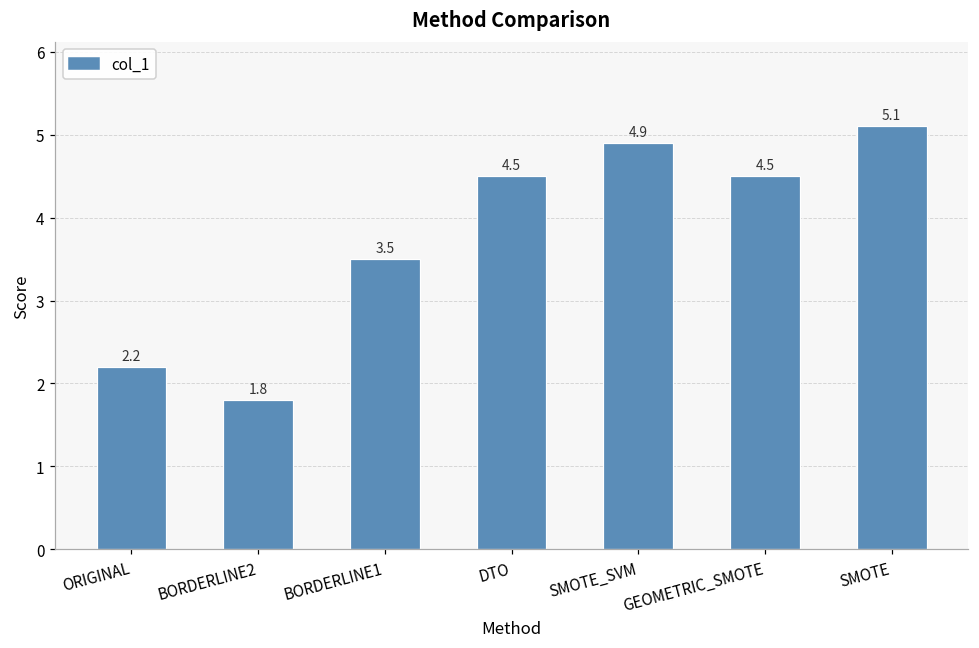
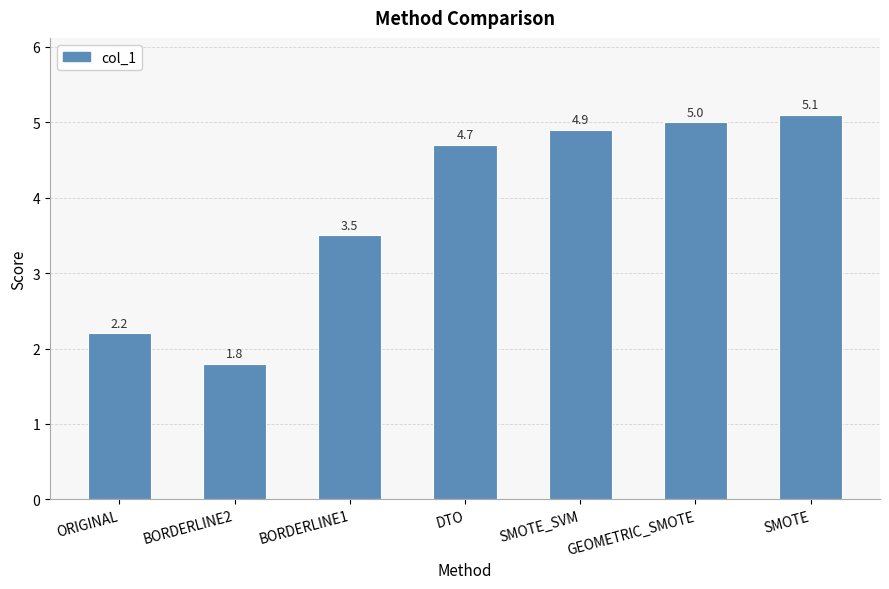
  {
    "ORIGINAL": 2.2,
    "BORDERLINE2": 1.8,
    "BORDERLINE1": 3.5,
-   "DTO": 4.5,
+   "DTO": 4.7,
    "SMOTE_SVM": 4.9,
-   "GEOMETRIC_SMOTE": 4.5,
+   "GEOMETRIC_SMOTE": 5.0,
    "SMOTE": 5.1
  }
